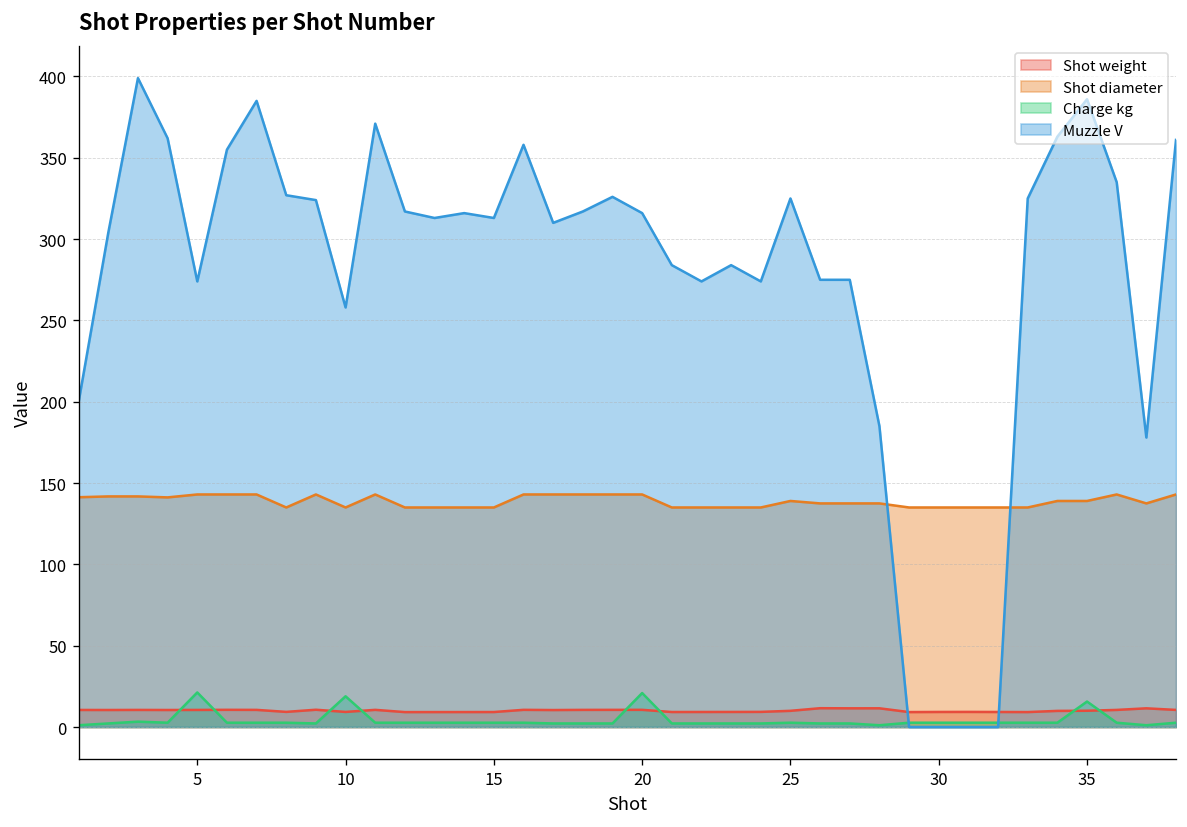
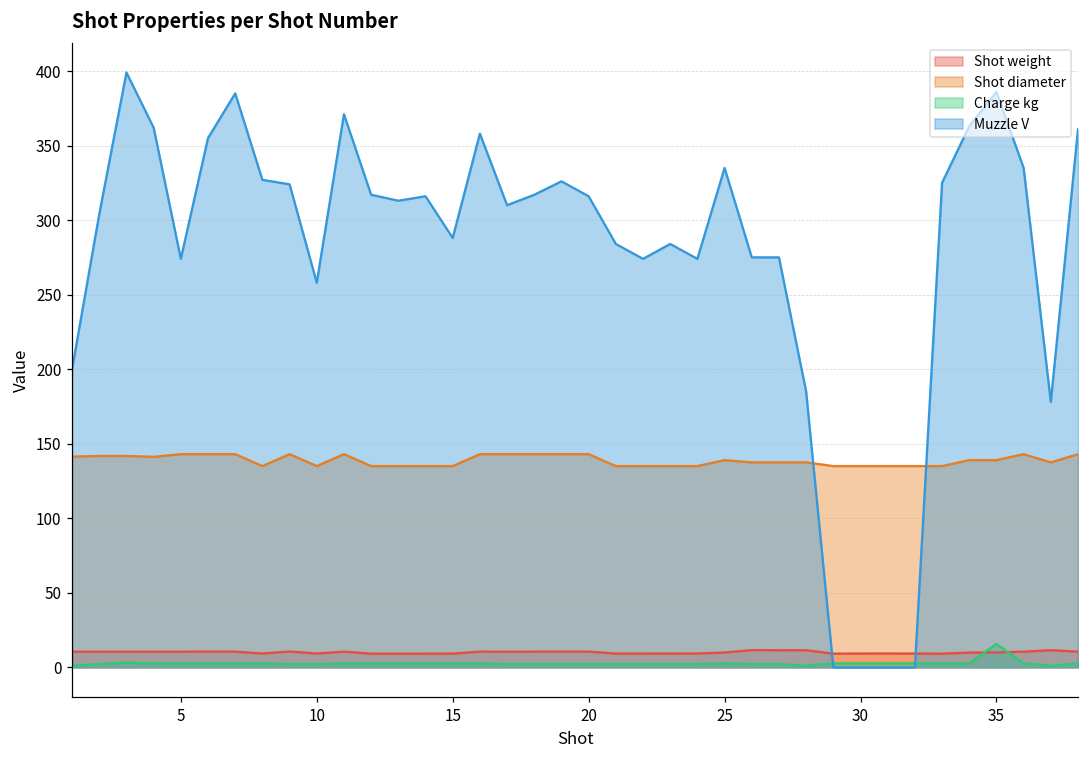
  {
    "Charge kg": {
-     "5": 21,
-     "10": 19,
+     "5": 3,
+     "10": 2,
      "15": 3,
-     "20": 21,
+     "20": 2,
      "25": 3,
      "30": 3,
      "35": 16
    },
    "Muzzle V": {
      "5": 274,
      "10": 258,
-     "15": 313,
+     "15": 288,
      "20": 316,
-     "25": 325,
+     "25": 335,
      "30": 0
    }
  }
